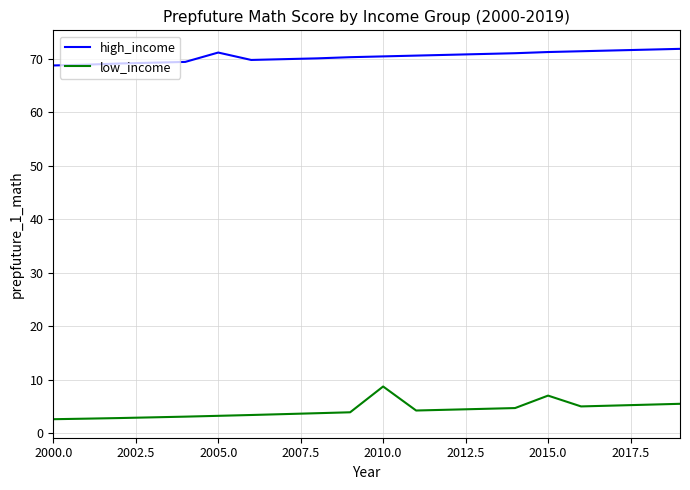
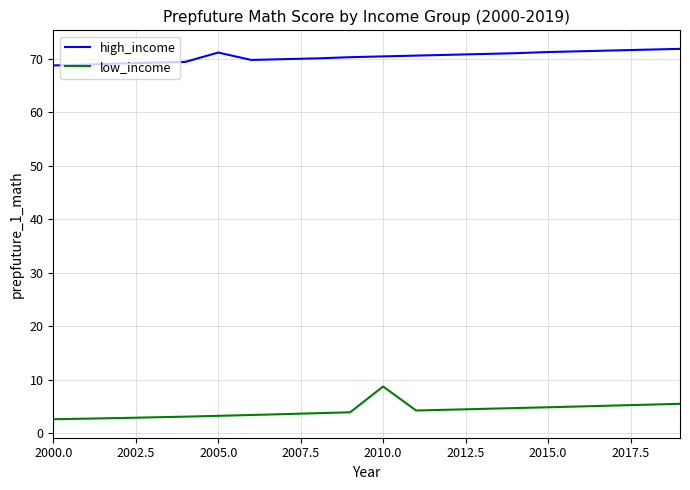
  {
    "high_income": {
      "2000.0": 69,
      "2005.0": 71,
      "2010.0": 70,
      "2015.0": 71
    },
    "low_income": {
      "2000.0": 3,
      "2005.0": 3,
      "2010.0": 9,
-     "2015.0": 7
+     "2015.0": 5
    }
  }
